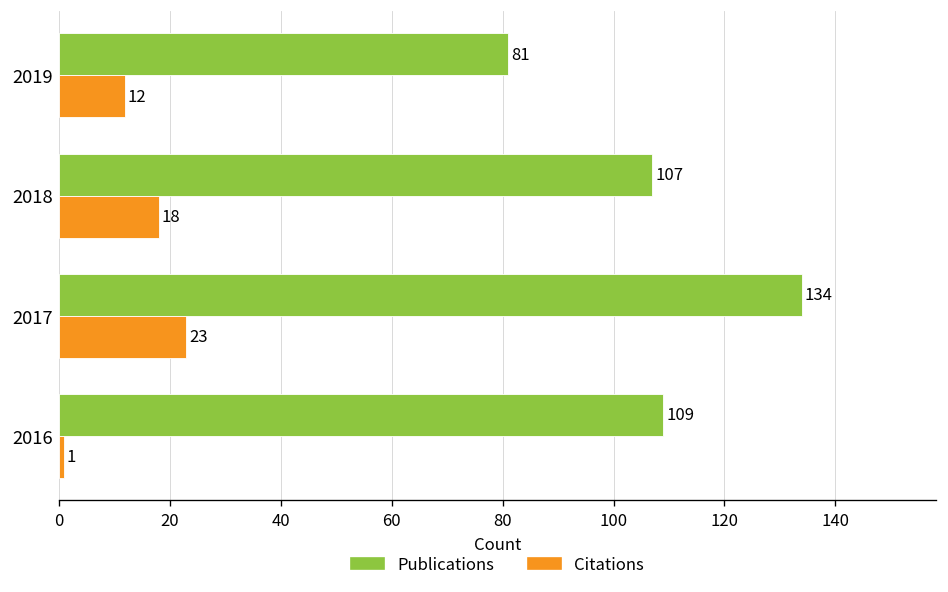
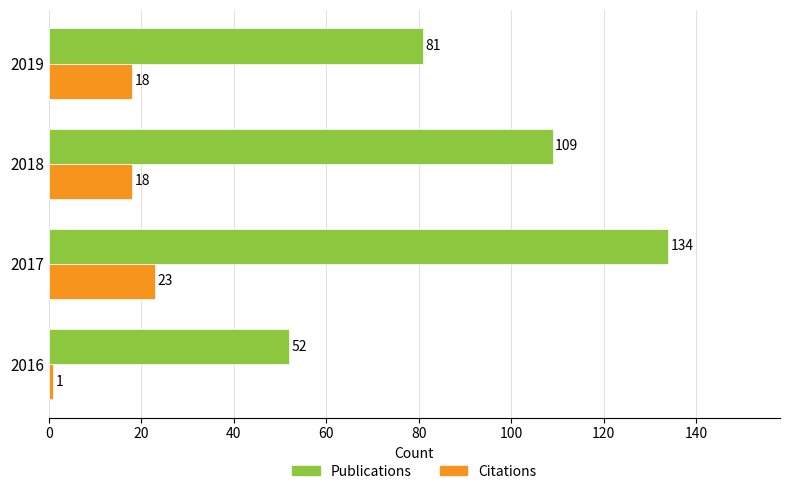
  {
    "Publications": {
      "2019": 81,
-     "2018": 107,
+     "2018": 109,
      "2017": 134,
-     "2016": 109
+     "2016": 52
    },
    "Citations": {
-     "2019": 12,
+     "2019": 18,
      "2018": 18,
      "2017": 23,
      "2016": 1
    }
  }
